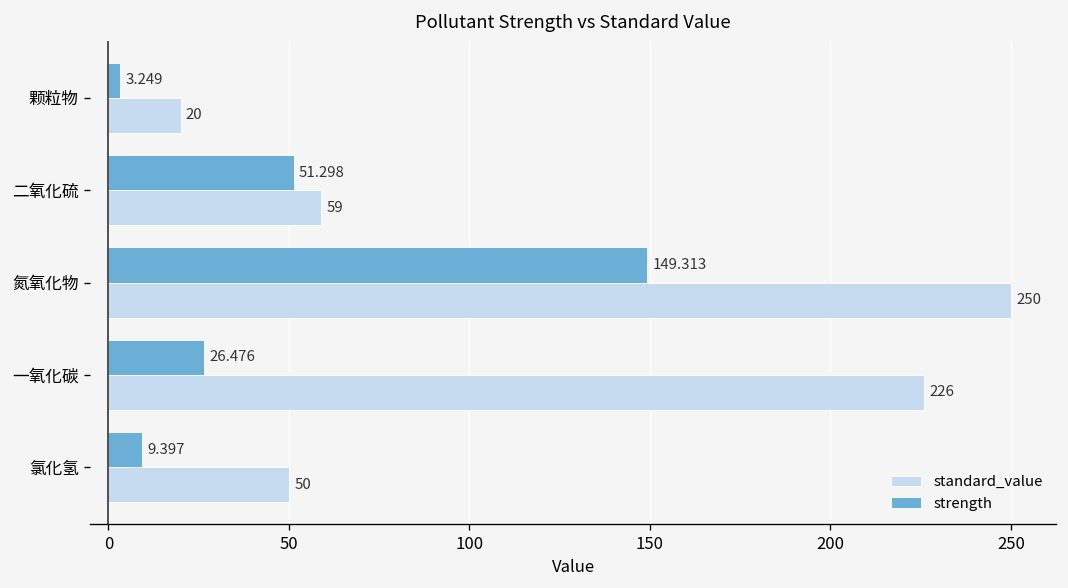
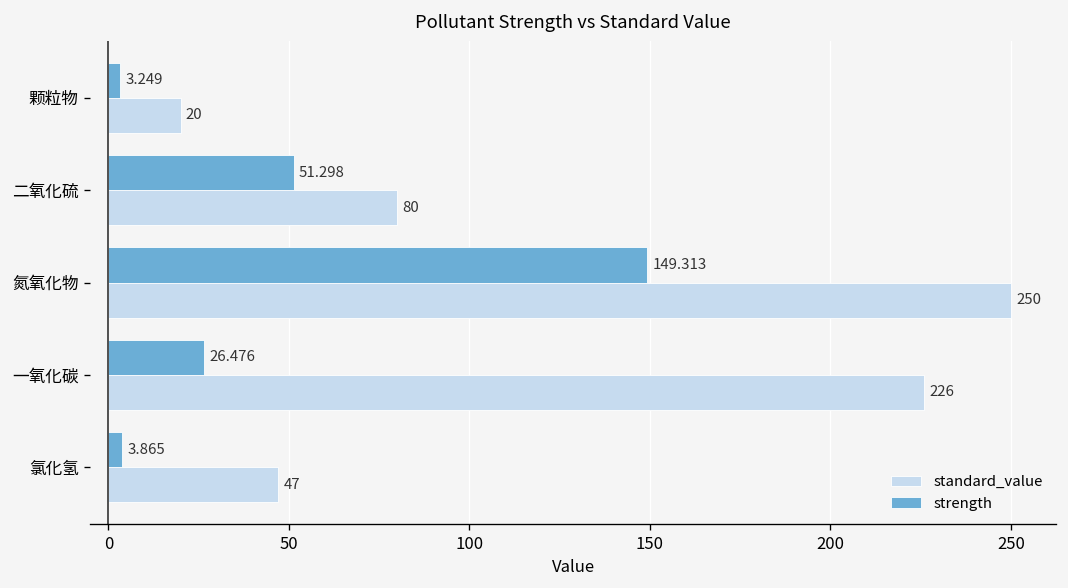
  {
    "standard_value": {
      "颗粒物": 20,
-     "二氧化硫": 59,
+     "二氧化硫": 80,
      "氮氧化物": 250,
      "一氧化碳": 226,
-     "氯化氢": 50
+     "氯化氢": 47
    },
    "strength": {
      "颗粒物": 3.249,
      "二氧化硫": 51.298,
      "氮氧化物": 149.313,
      "一氧化碳": 26.476,
-     "氯化氢": 9.397
+     "氯化氢": 3.865
    }
  }
